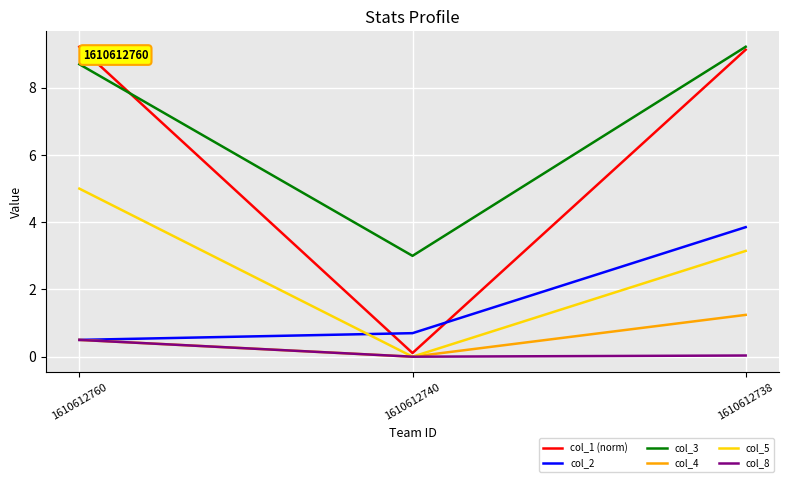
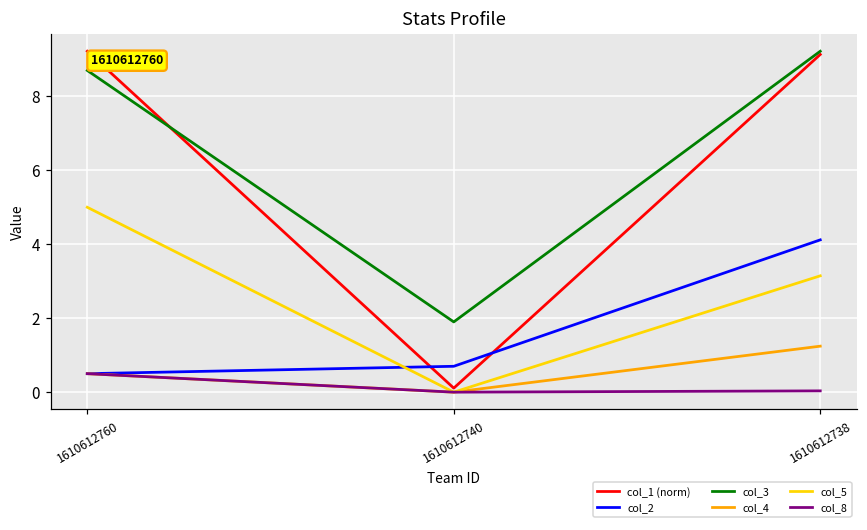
  {
    "col_1 (norm)": {
      "1610612740": 0.1,
      "1610612738": 9.1
    },
    "col_2": {
      "1610612740": 0.7,
-     "1610612738": 3.9
+     "1610612738": 4.1
    },
    "col_3": {
-     "1610612740": 3.0,
+     "1610612740": 1.9,
      "1610612738": 9.2
    },
    "col_8": {
      "1610612738": 0.0
    }
  }
